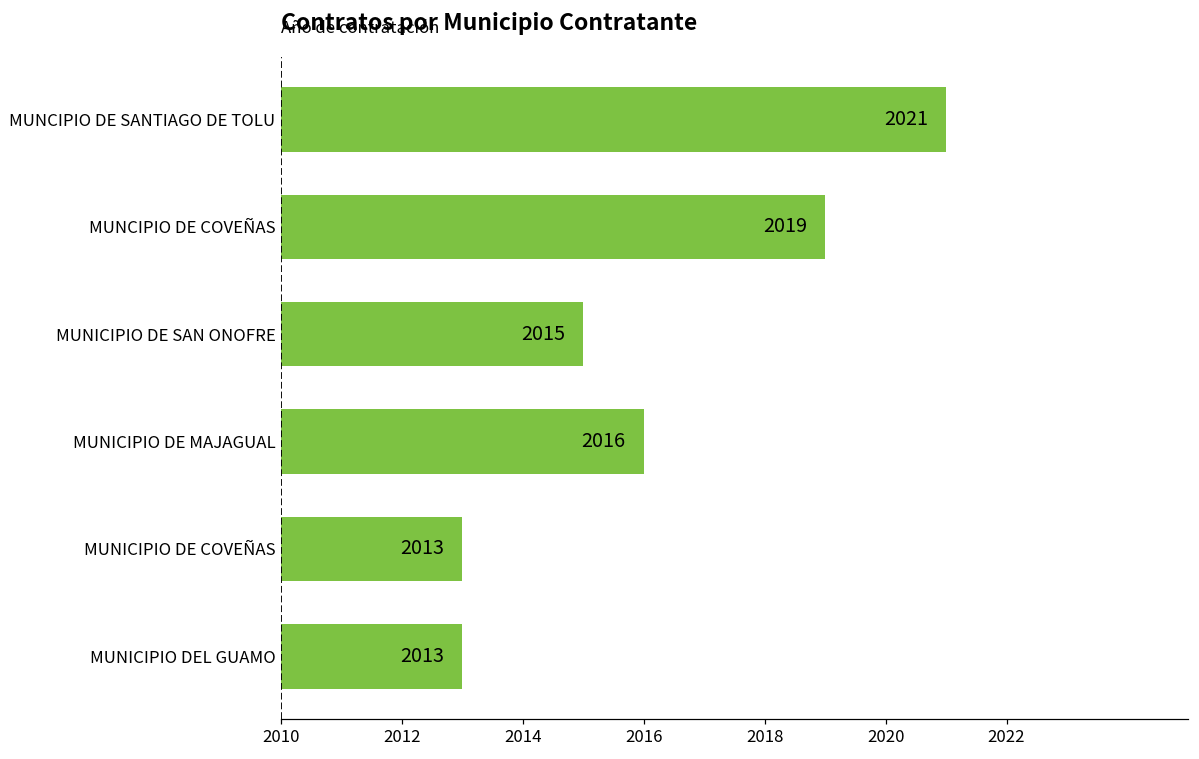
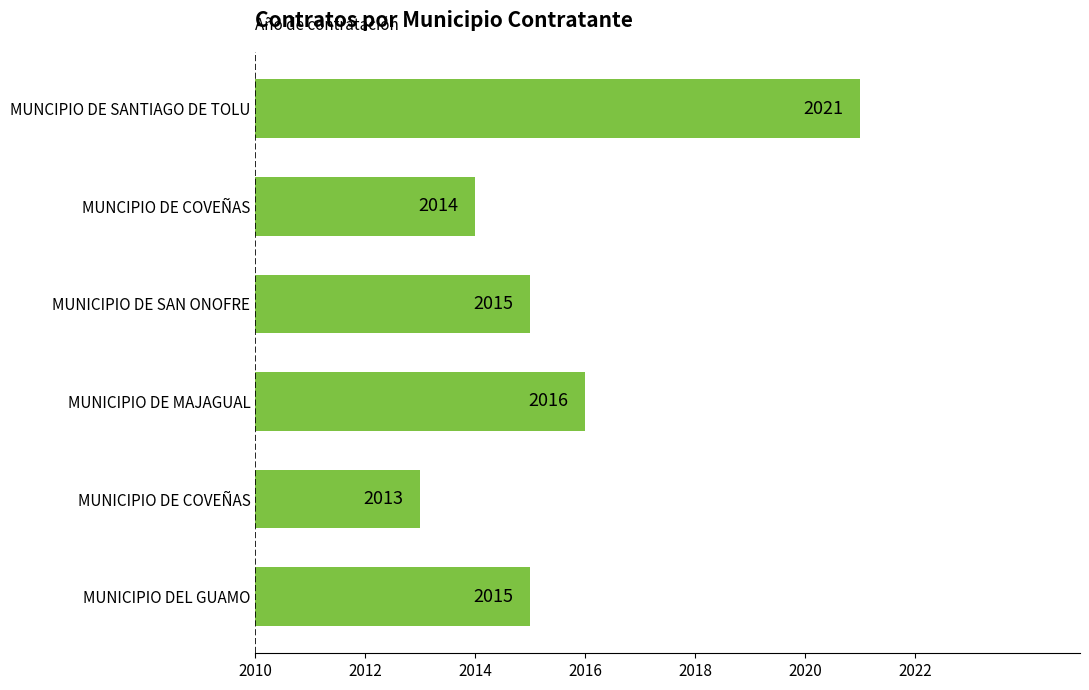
  {
    "MUNCIPIO DE SANTIAGO DE TOLU": 2021,
-   "MUNCIPIO DE COVEÑAS": 2019,
+   "MUNCIPIO DE COVEÑAS": 2014,
    "MUNICIPIO DE SAN ONOFRE": 2015,
    "MUNICIPIO DE MAJAGUAL": 2016,
    "MUNICIPIO DE COVEÑAS": 2013,
-   "MUNICIPIO DEL GUAMO": 2013
+   "MUNICIPIO DEL GUAMO": 2015
  }
